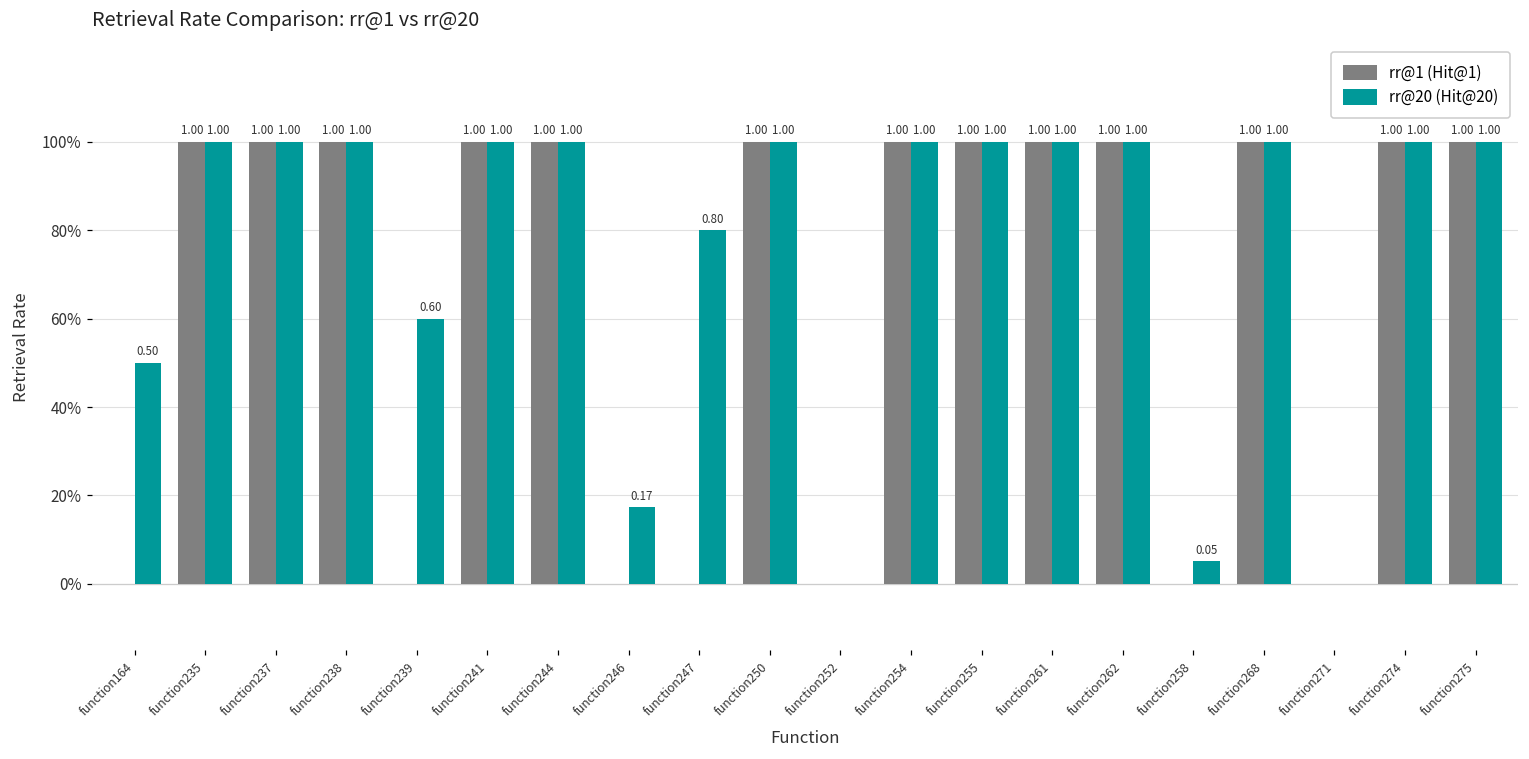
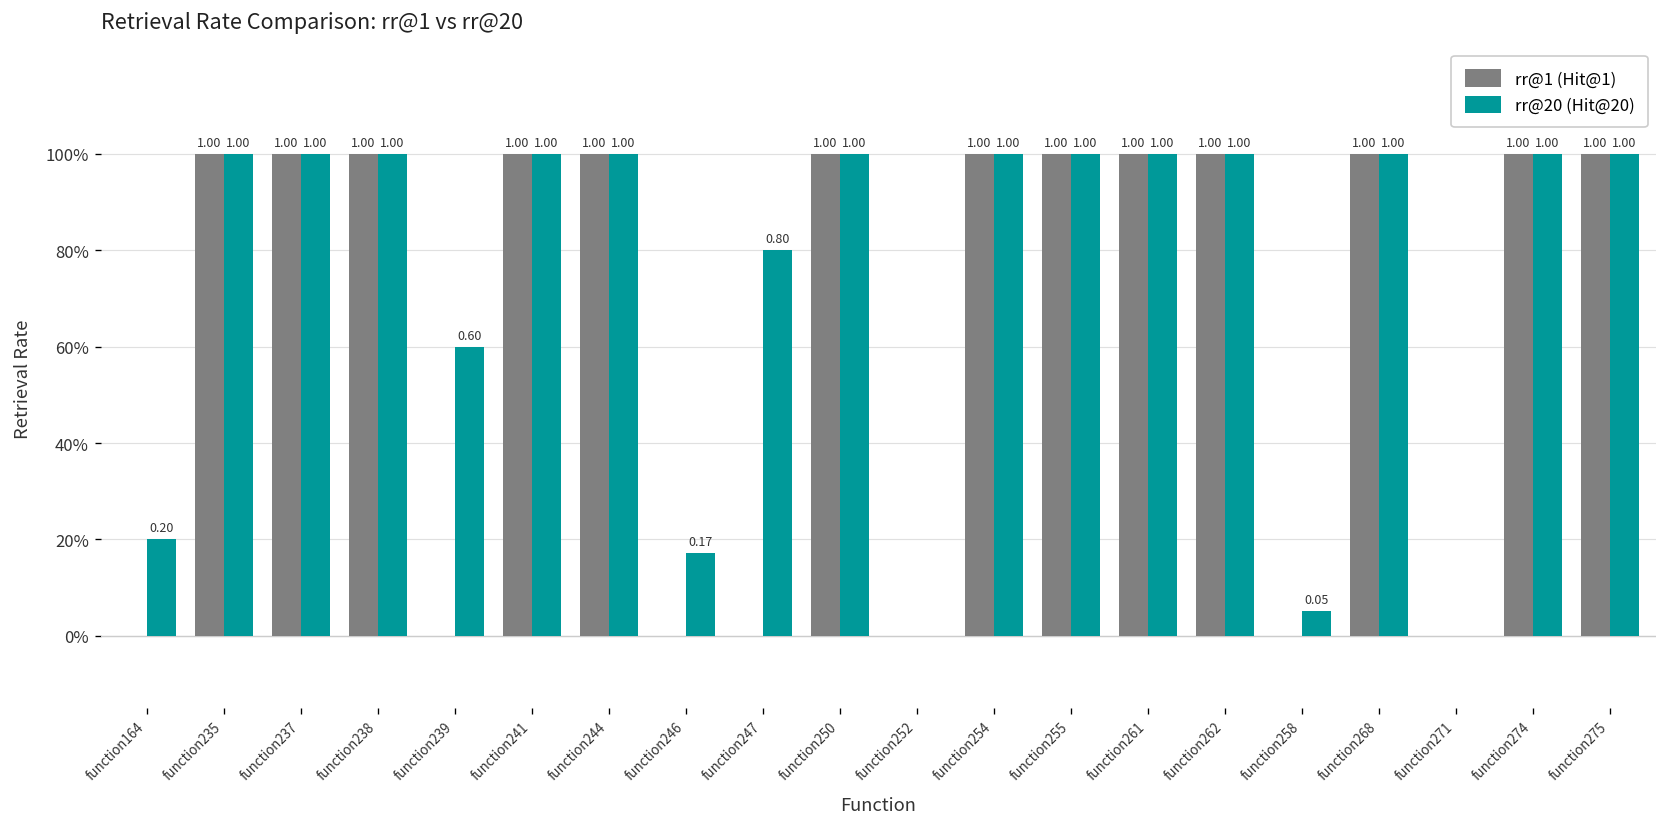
  {
    "rr@1 (Hit@1)": {
      "function235": 1.00,
      "function237": 1.00,
      "function238": 1.00,
      "function241": 1.00,
      "function244": 1.00,
      "function250": 1.00,
      "function254": 1.00,
      "function255": 1.00,
      "function261": 1.00,
      "function262": 1.00,
      "function268": 1.00,
      "function274": 1.00,
      "function275": 1.00
    },
    "rr@20 (Hit@20)": {
-     "function164": 0.50,
+     "function164": 0.20,
      "function235": 1.00,
      "function237": 1.00,
      "function238": 1.00,
      "function239": 0.60,
      "function241": 1.00,
      "function244": 1.00,
      "function246": 0.17,
      "function247": 0.80,
      "function250": 1.00,
      "function254": 1.00,
      "function255": 1.00,
      "function261": 1.00,
      "function262": 1.00,
      "function258": 0.05,
      "function268": 1.00,
      "function274": 1.00,
      "function275": 1.00
    }
  }
